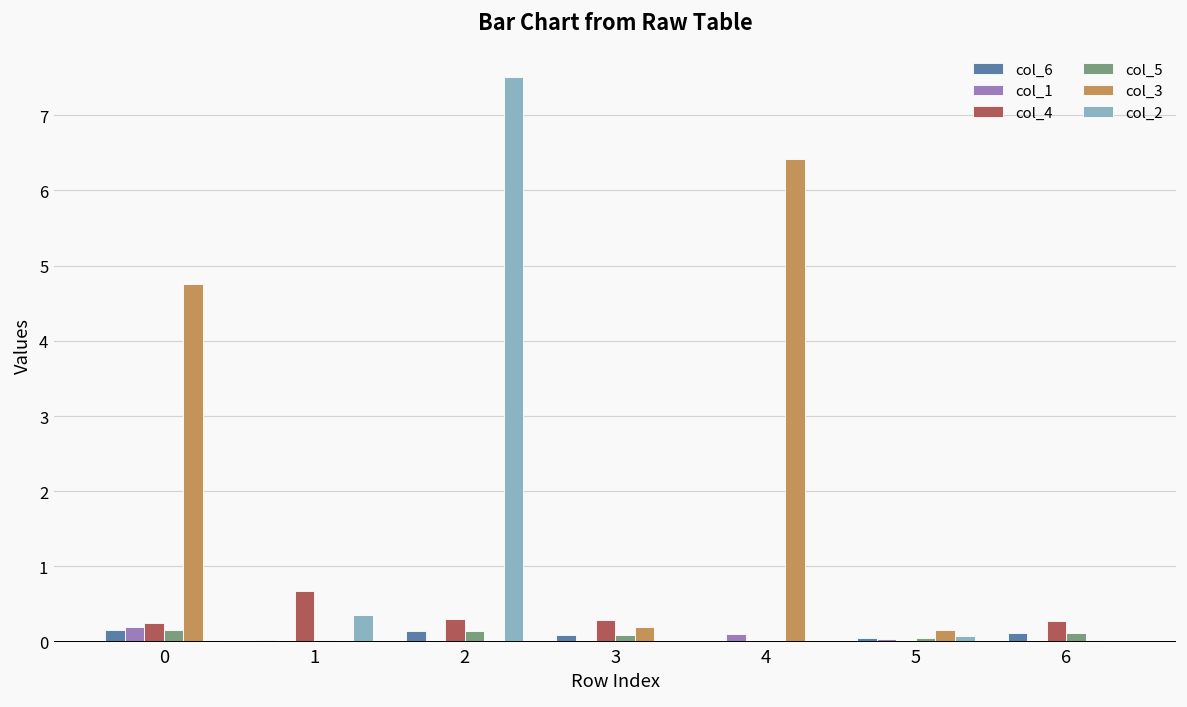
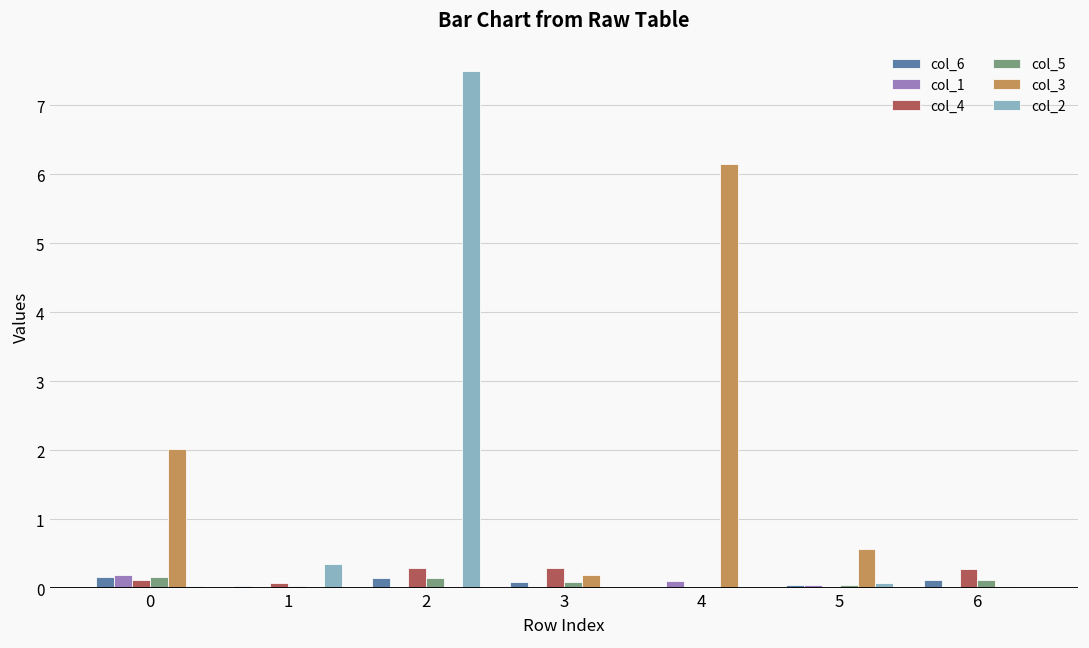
  {
    "col_4": {
-     "0": 0.2,
-     "1": 0.7,
+     "0": 0.1,
+     "1": 0.1,
      "2": 0.3,
      "3": 0.3,
      "4": 0.0,
      "5": 0.0,
      "6": 0.3
    },
    "col_3": {
-     "0": 4.8,
+     "0": 2.0,
      "1": 0.0,
      "2": 0.0,
      "3": 0.2,
-     "4": 6.4,
-     "5": 0.2
+     "4": 6.2,
+     "5": 0.6
    }
  }
